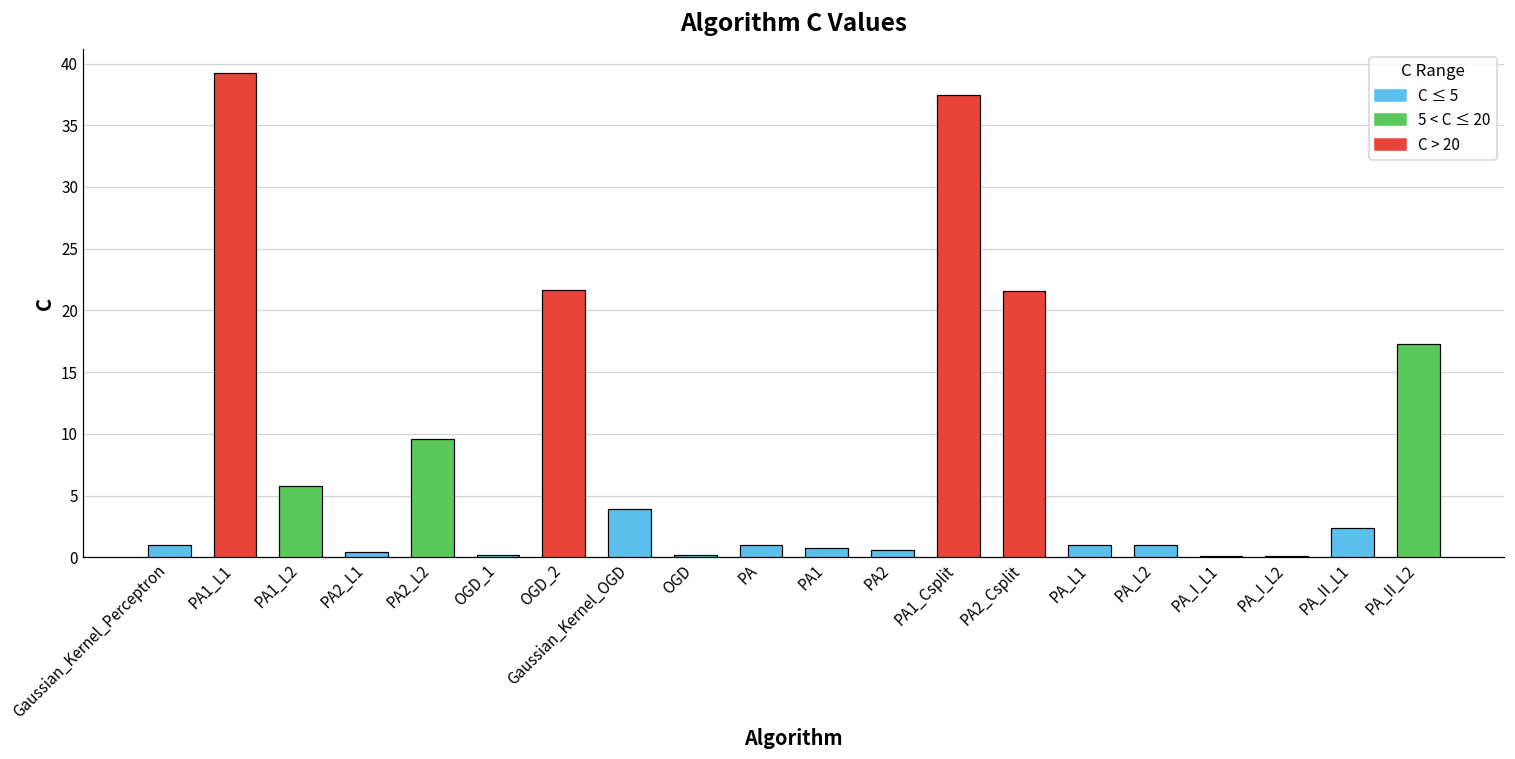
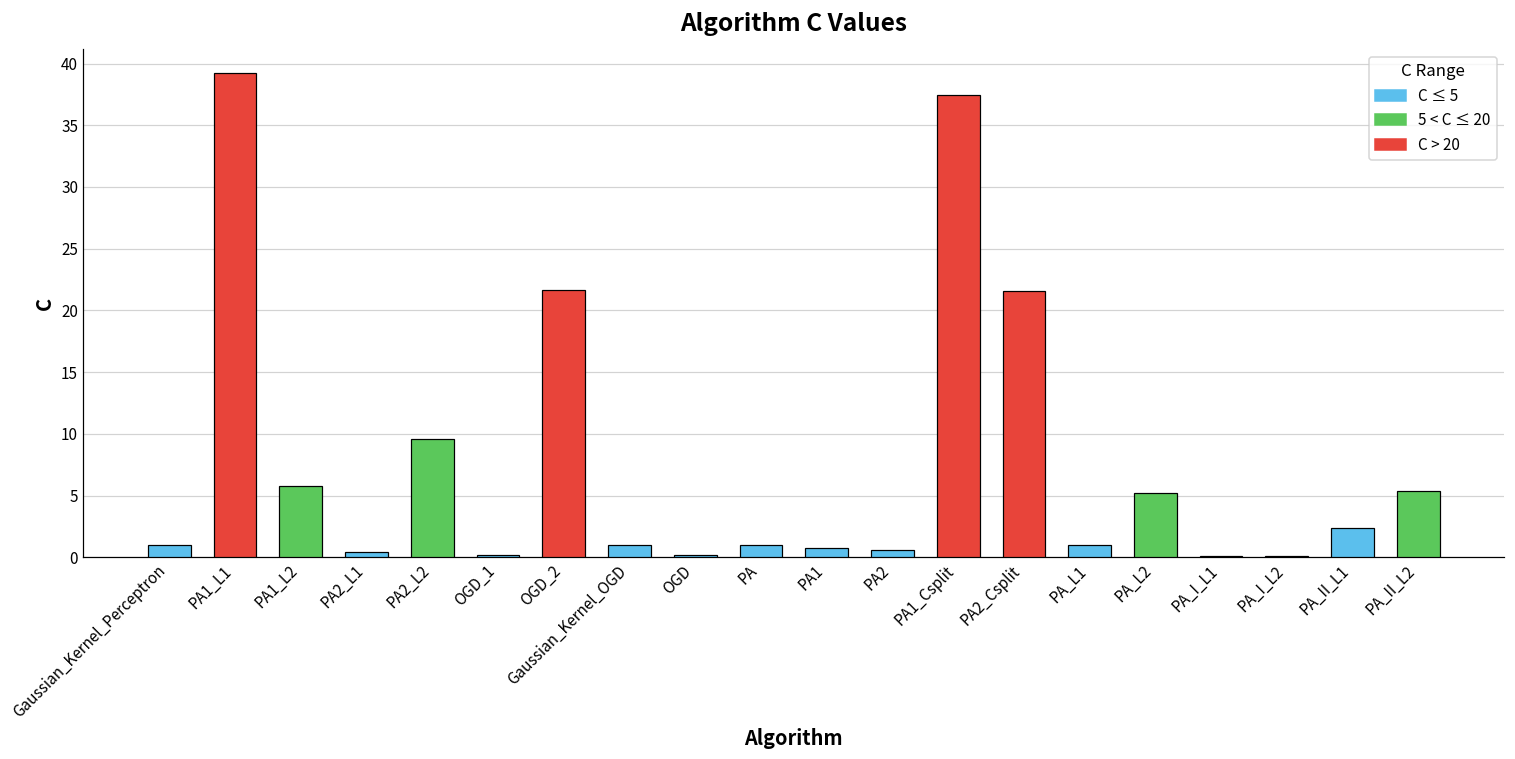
  {
    "Gaussian_Kernel_Perceptron": 1.0,
    "PA1_L1": 39.2,
    "PA1_L2": 5.8,
    "PA2_L1": 0.4,
    "PA2_L2": 9.6,
    "OGD_2": 21.7,
-   "Gaussian_Kernel_OGD": 3.9,
+   "Gaussian_Kernel_OGD": 1.0,
    "PA": 1.0,
    "PA1": 0.8,
    "PA2": 0.6,
    "PA1_Csplit": 37.4,
    "PA2_Csplit": 21.5,
    "PA_L1": 1.0,
-   "PA_L2": 1.0,
+   "PA_L2": 5.2,
    "PA_II_L1": 2.4,
-   "PA_II_L2": 17.3
+   "PA_II_L2": 5.4
  }
